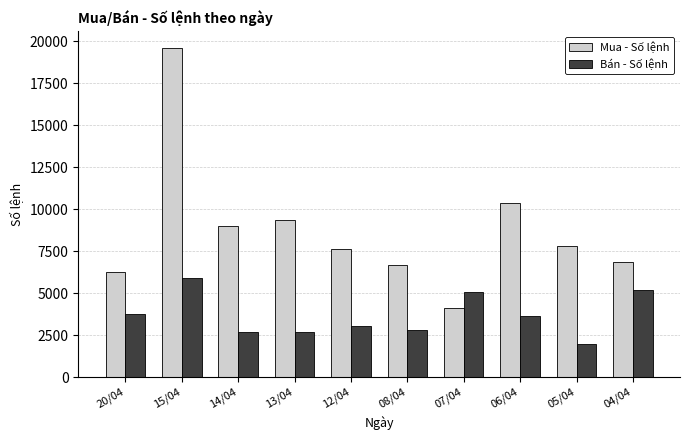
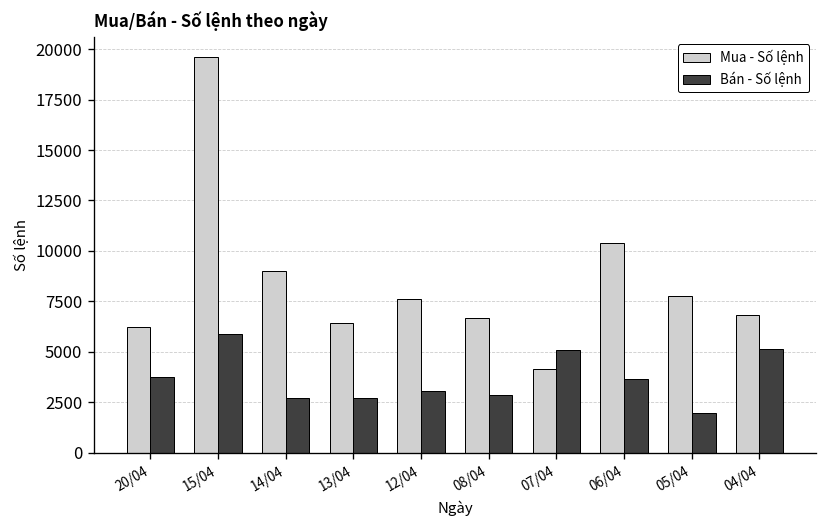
  {
    "Mua - Số lệnh": {
      "20/04": 6200,
      "15/04": 19600,
      "14/04": 9000,
-     "13/04": 9400,
+     "13/04": 6400,
      "12/04": 7600,
      "08/04": 6700,
      "07/04": 4100,
      "06/04": 10400,
      "05/04": 7800,
      "04/04": 6800
    },
    "Bán - Số lệnh": {
      "20/04": 3700,
      "15/04": 5900,
      "14/04": 2700,
      "13/04": 2700,
      "12/04": 3000,
      "08/04": 2800,
      "07/04": 5100,
      "06/04": 3600,
      "05/04": 2000,
      "04/04": 5200
    }
  }
